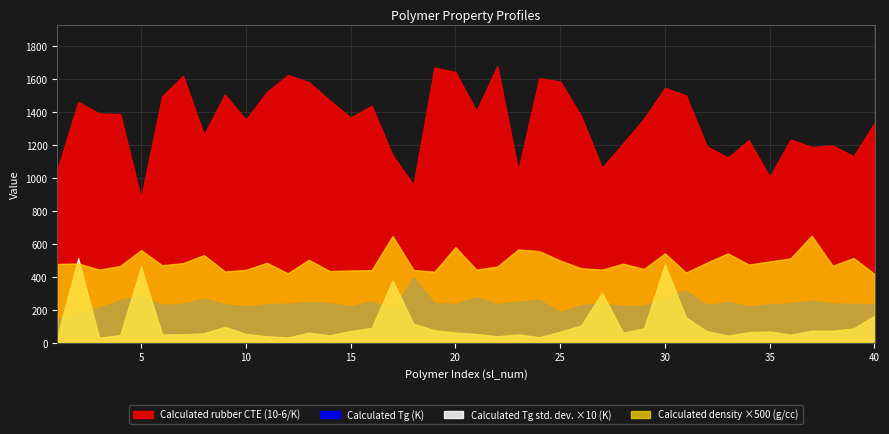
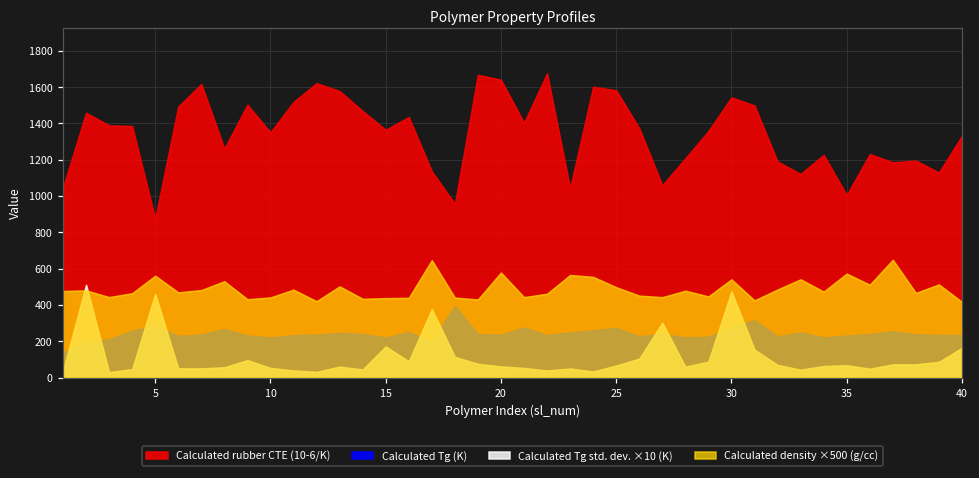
  {
    "Calculated rubber CTE (10-6/K)": {
      "5": 880,
      "10": 1350,
      "15": 1360,
      "20": 1640,
      "25": 1580,
      "30": 1540,
      "35": 1010,
      "40": 1330
    },
    "Calculated Tg (K)": {
      "5": 290,
      "10": 220,
      "15": 220,
      "20": 240,
-     "25": 190,
+     "25": 270,
      "30": 280,
      "35": 230,
      "40": 230
    },
    "Calculated Tg std. dev. ×10 (K)": {
      "5": 460,
      "10": 50,
-     "15": 70,
+     "15": 170,
      "20": 60,
      "25": 70,
      "30": 480,
      "35": 70,
      "40": 160
    },
    "Calculated density ×500 (g/cc)": {
      "5": 560,
      "10": 440,
      "15": 440,
      "20": 580,
      "25": 500,
      "30": 540,
-     "35": 490,
+     "35": 570,
      "40": 420
    }
  }
